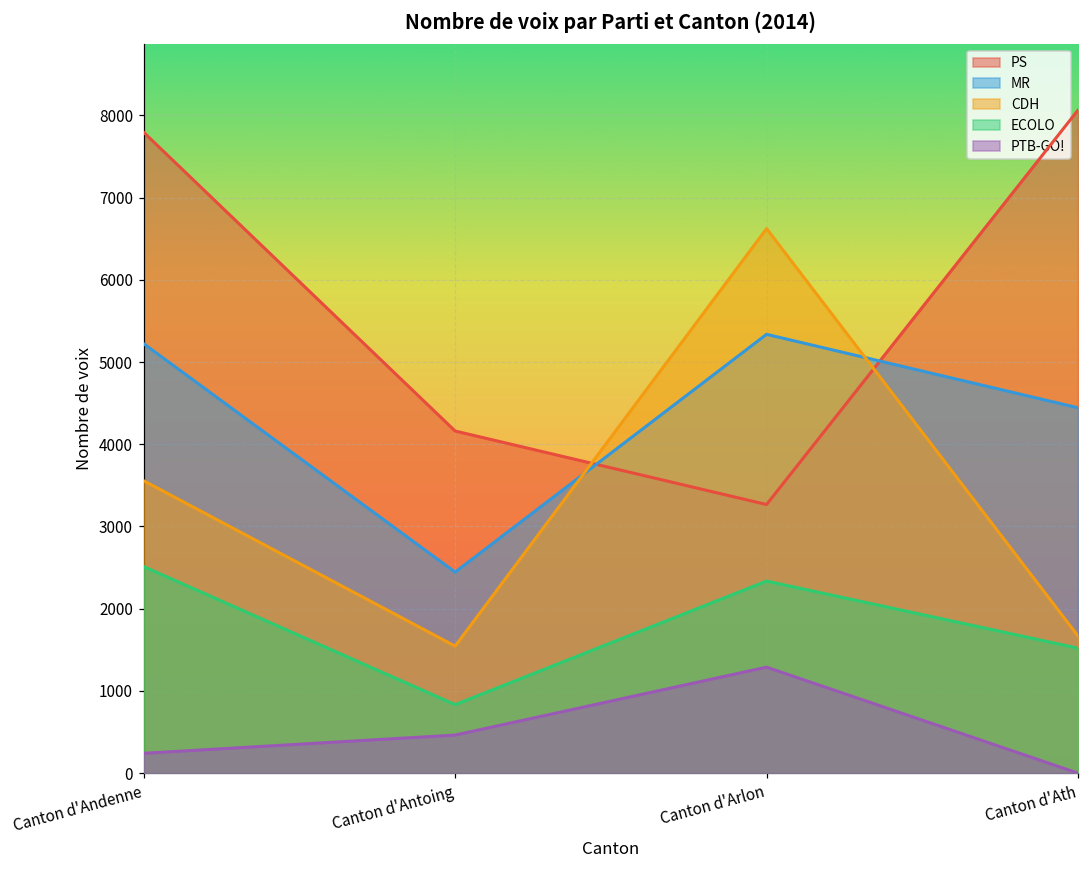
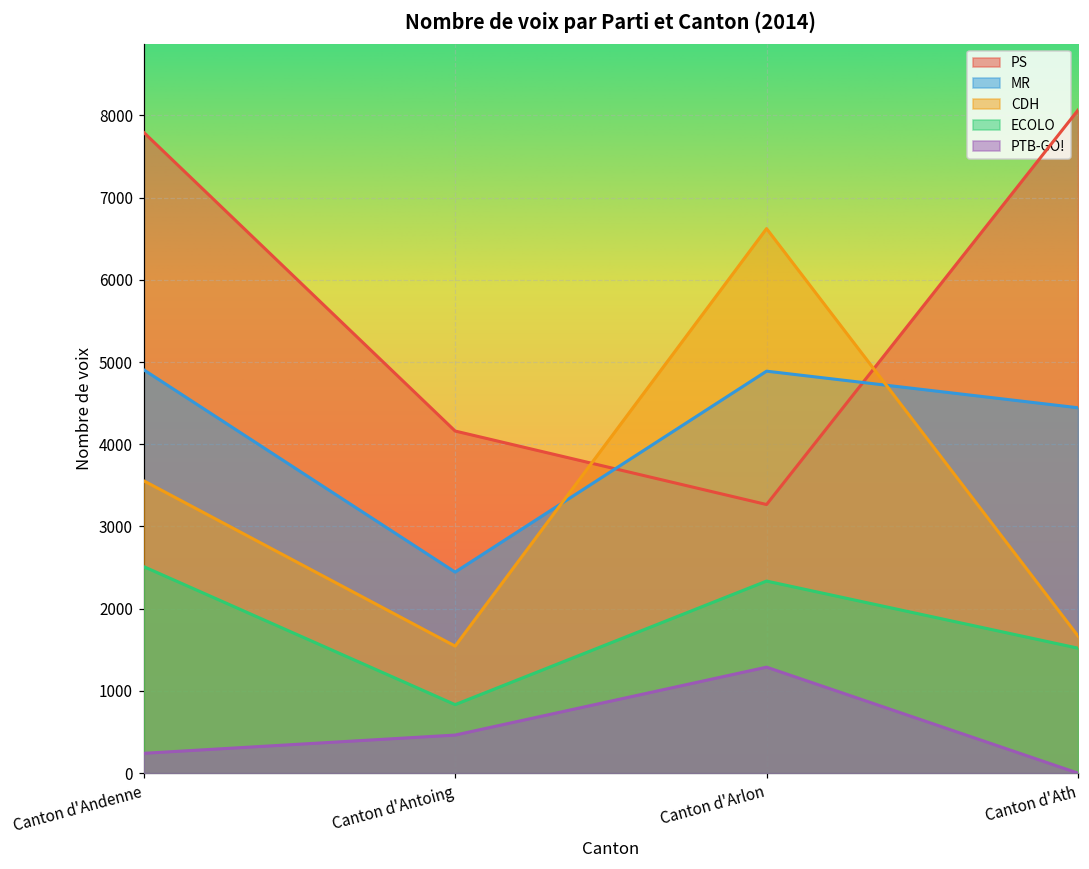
  {
    "PS": {
      "Canton d'Andenne": 7800,
      "Canton d'Antoing": 4200,
      "Canton d'Arlon": 3300,
      "Canton d'Ath": 8100
    },
    "MR": {
-     "Canton d'Andenne": 5200,
+     "Canton d'Andenne": 4900,
      "Canton d'Antoing": 2400,
-     "Canton d'Arlon": 5300,
+     "Canton d'Arlon": 4900,
      "Canton d'Ath": 4400
    },
    "CDH": {
      "Canton d'Andenne": 3600,
      "Canton d'Antoing": 1500,
      "Canton d'Arlon": 6600,
      "Canton d'Ath": 1700
    },
    "ECOLO": {
      "Canton d'Andenne": 2500,
      "Canton d'Antoing": 800,
      "Canton d'Arlon": 2300,
      "Canton d'Ath": 1500
    },
    "PTB-GO!": {
      "Canton d'Andenne": 200,
      "Canton d'Antoing": 500,
      "Canton d'Arlon": 1300,
      "Canton d'Ath": 0
    }
  }
